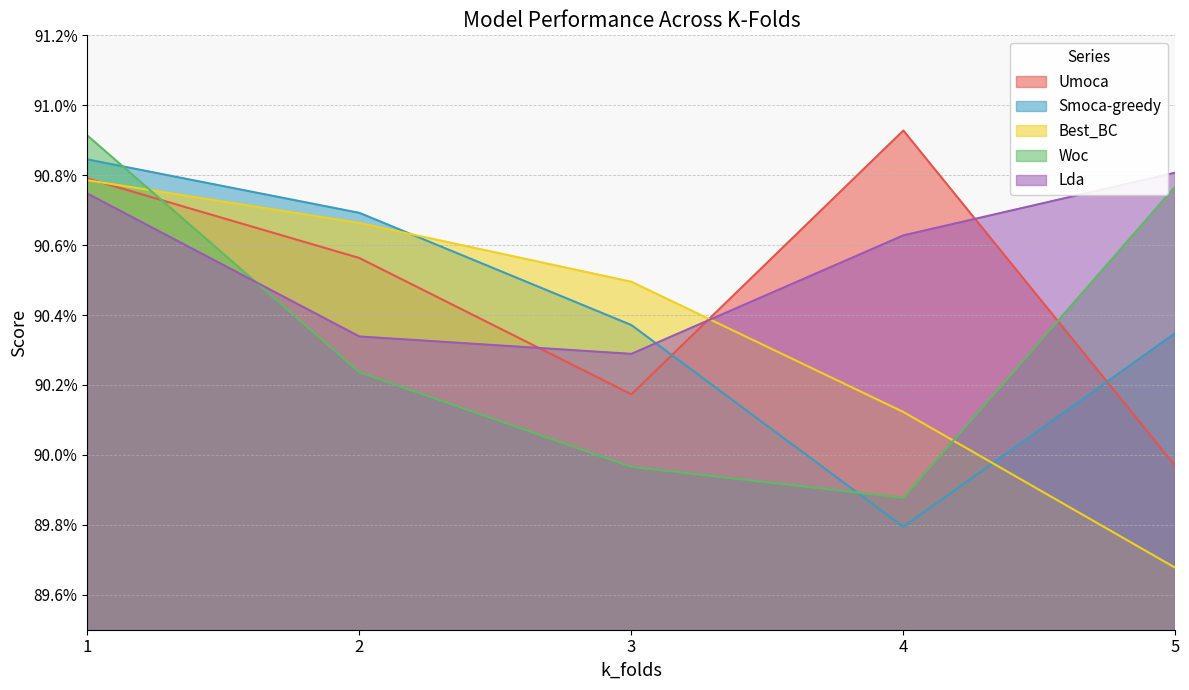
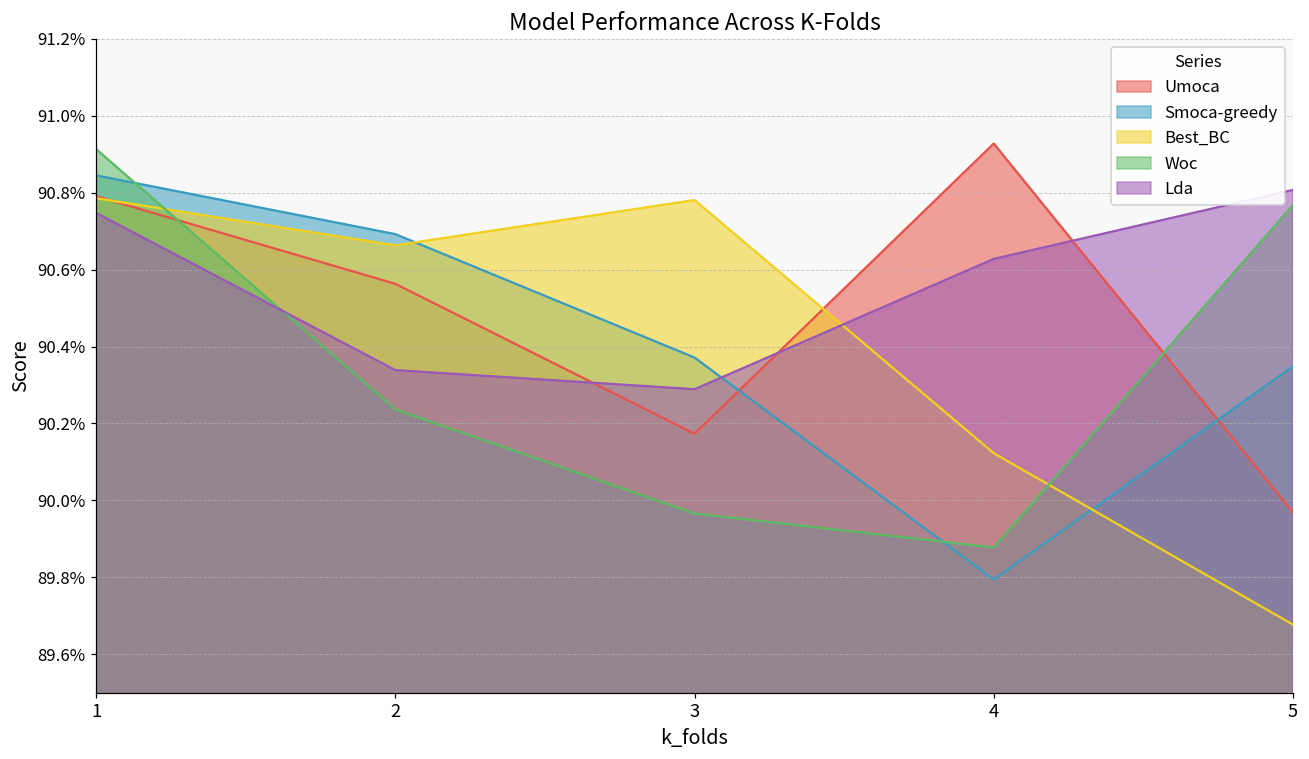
  {
    "Umoca": {
      "2": "90.56%",
      "3": "90.17%",
      "4": "90.93%",
      "5": "89.97%"
    },
    "Smoca-greedy": {
      "1": "90.85%",
      "2": "90.69%",
      "3": "90.37%",
      "4": "89.79%",
      "5": "90.35%"
    },
    "Best_BC": {
      "2": "90.66%",
-     "3": "90.50%",
+     "3": "90.78%",
      "4": "90.12%",
      "5": "89.68%"
    },
    "Woc": {
      "1": "90.91%",
      "2": "90.24%",
      "3": "89.97%",
      "4": "89.88%",
      "5": "90.77%"
    },
    "Lda": {
      "1": "90.75%",
      "2": "90.34%",
      "3": "90.29%",
      "4": "90.63%",
      "5": "90.81%"
    }
  }
